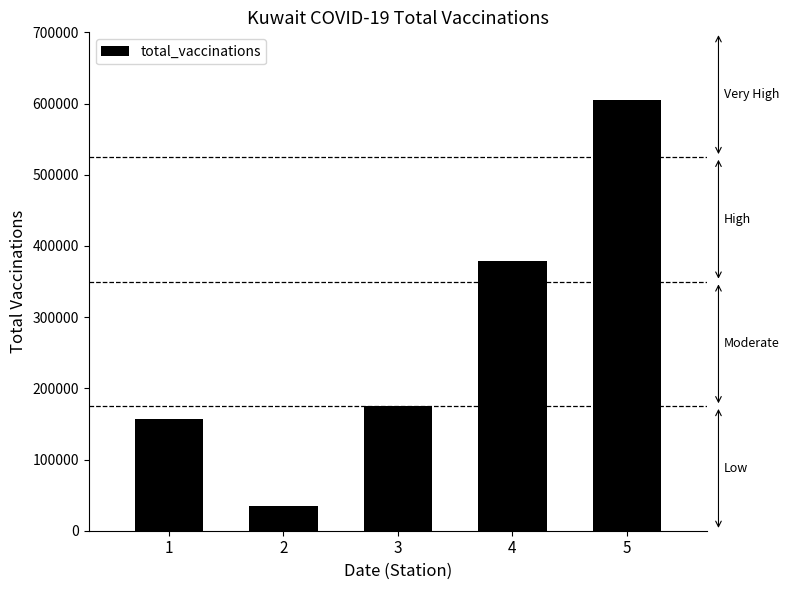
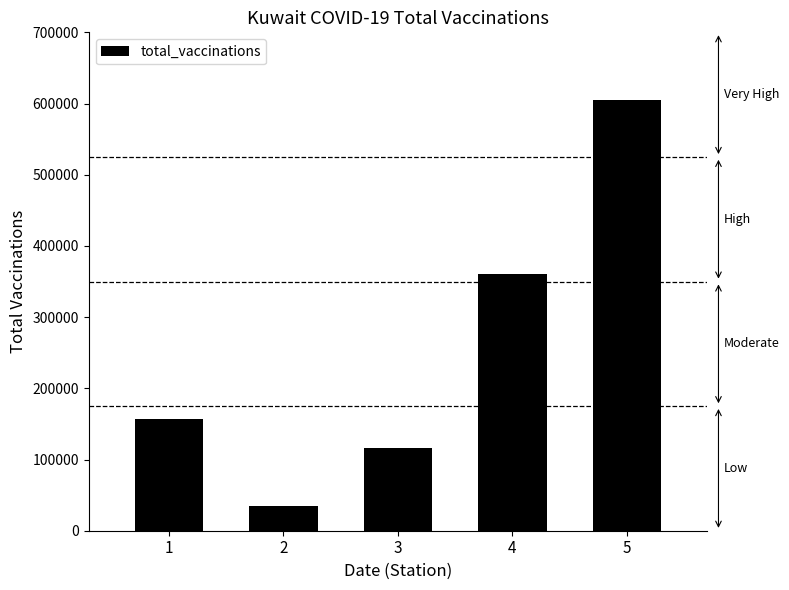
  {
    "1": 160000,
    "2": 40000,
-   "3": 180000,
-   "4": 380000,
+   "3": 120000,
+   "4": 360000,
    "5": 600000
  }
